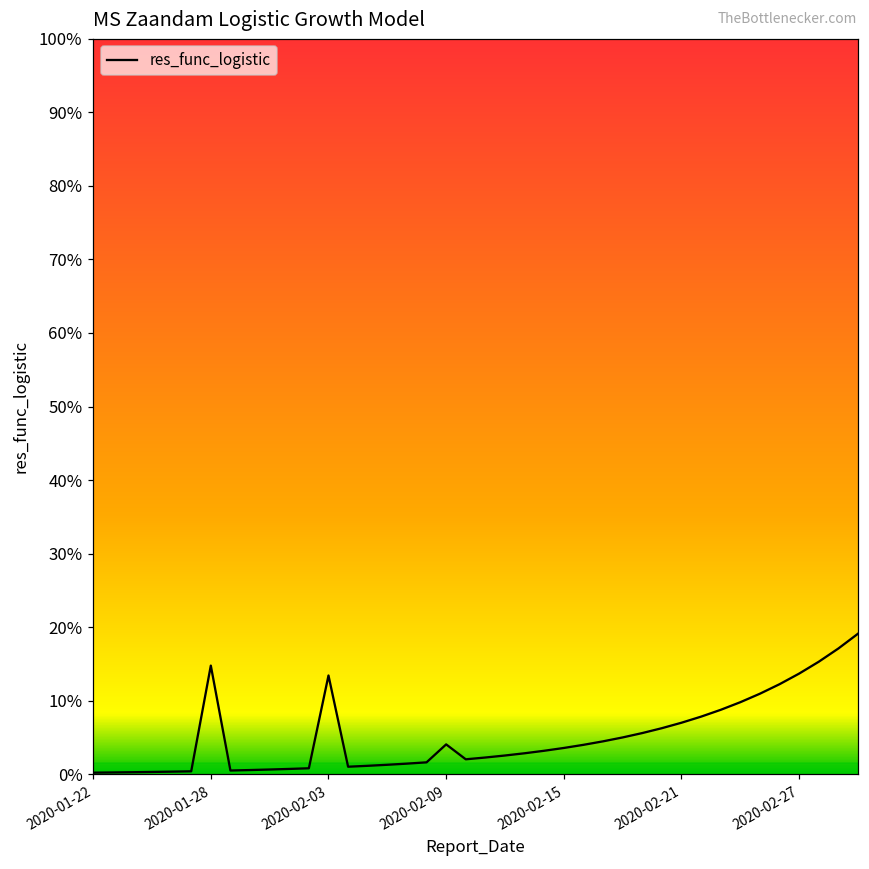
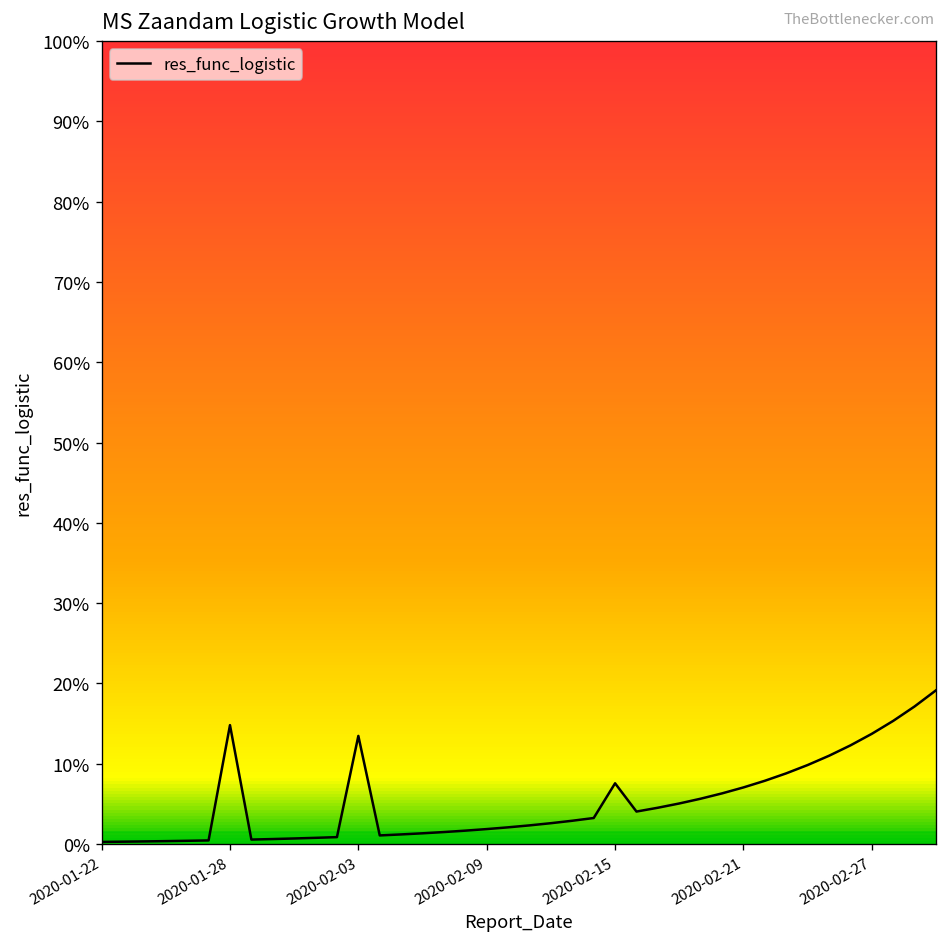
  {
    "2020-01-28": "15%",
    "2020-02-03": "13%",
-   "2020-02-09": "4%",
-   "2020-02-15": "4%",
+   "2020-02-09": "2%",
+   "2020-02-15": "8%",
    "2020-02-21": "7%",
    "2020-02-27": "14%"
  }
